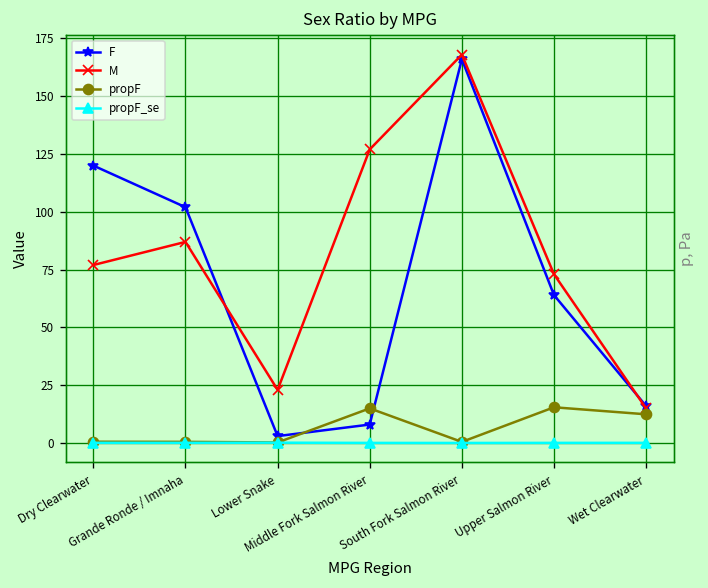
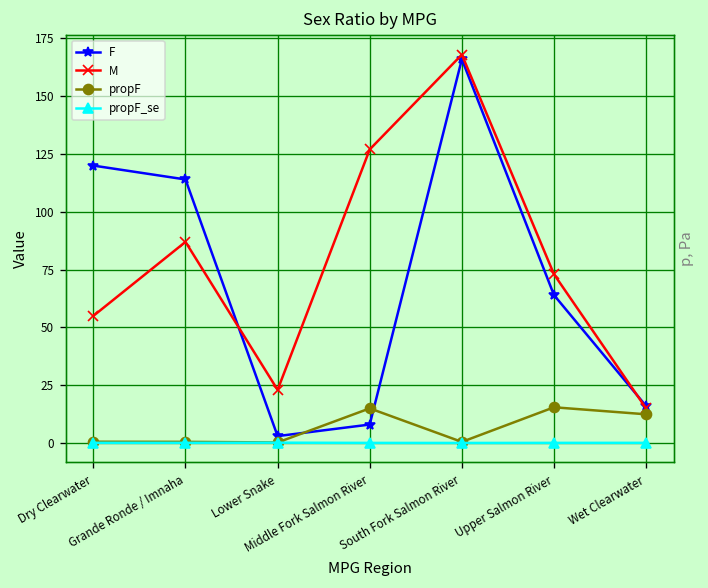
  {
    "F": {
      "Dry Clearwater": 120,
-     "Grande Ronde / Imnaha": 102,
+     "Grande Ronde / Imnaha": 114,
      "Lower Snake": 3,
      "Middle Fork Salmon River": 8,
      "South Fork Salmon River": 166,
      "Upper Salmon River": 64
    },
    "M": {
-     "Dry Clearwater": 77,
+     "Dry Clearwater": 55,
      "Grande Ronde / Imnaha": 87,
      "Lower Snake": 23,
      "Middle Fork Salmon River": 127,
      "South Fork Salmon River": 168,
      "Upper Salmon River": 73
    },
    "propF": {
      "Middle Fork Salmon River": 15,
      "Upper Salmon River": 15,
      "Wet Clearwater": 12
    },
    "propF_se": {
      "Middle Fork Salmon River": 0,
      "Upper Salmon River": 0,
      "Wet Clearwater": 0
    }
  }
